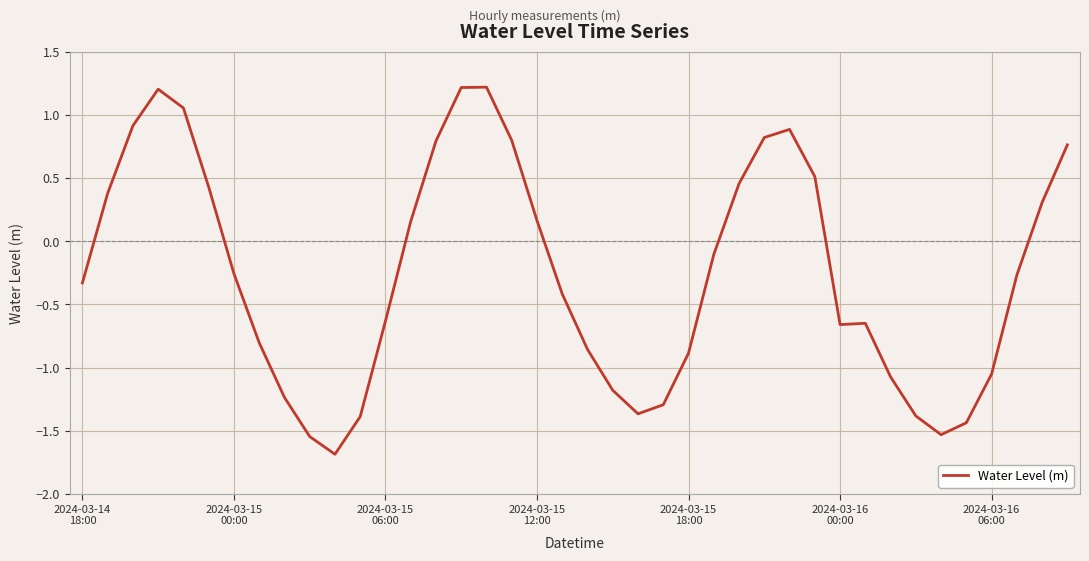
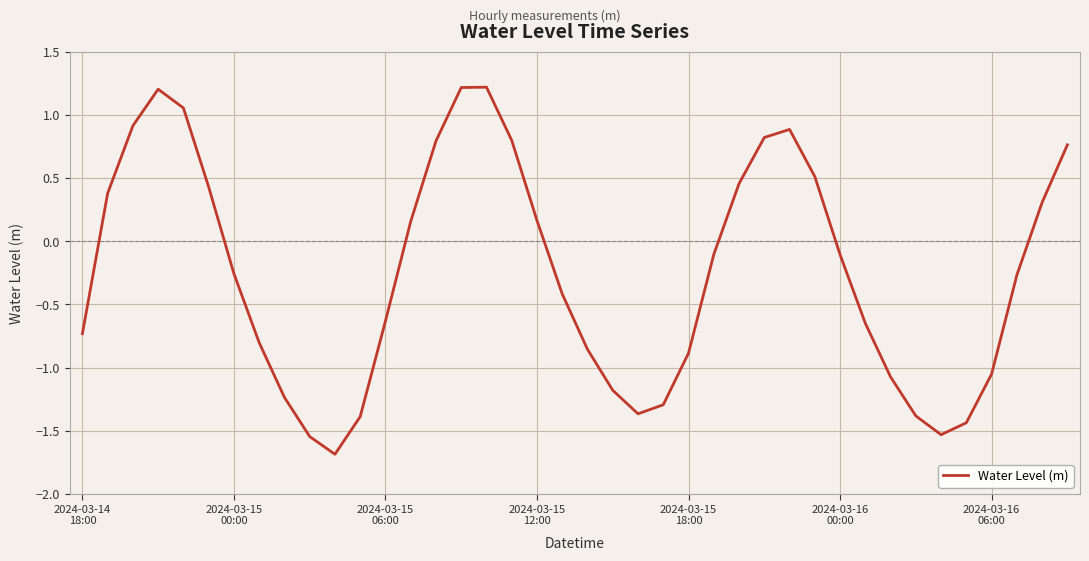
  {
-   "2024-03-14 18:00": -0.33,
+   "2024-03-14 18:00": -0.73,
    "2024-03-15 00:00": -0.26,
    "2024-03-15 06:00": -0.63,
    "2024-03-15 12:00": 0.16,
    "2024-03-15 18:00": -0.89,
-   "2024-03-16 00:00": -0.66,
+   "2024-03-16 00:00": -0.11,
    "2024-03-16 06:00": -1.05
  }
